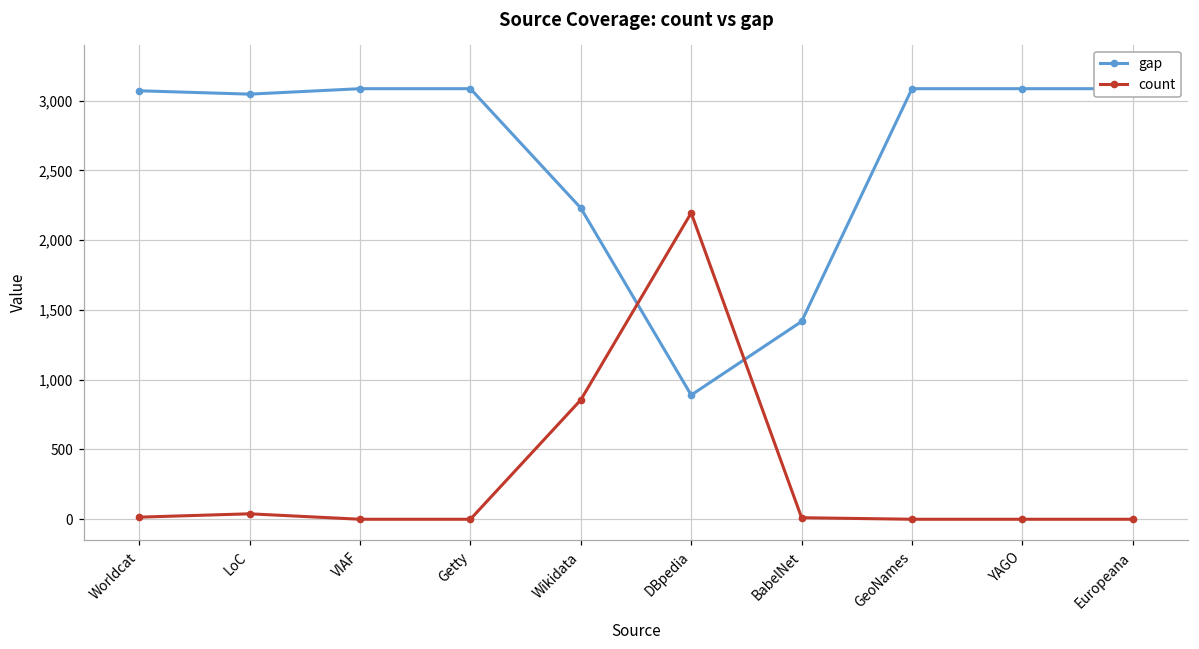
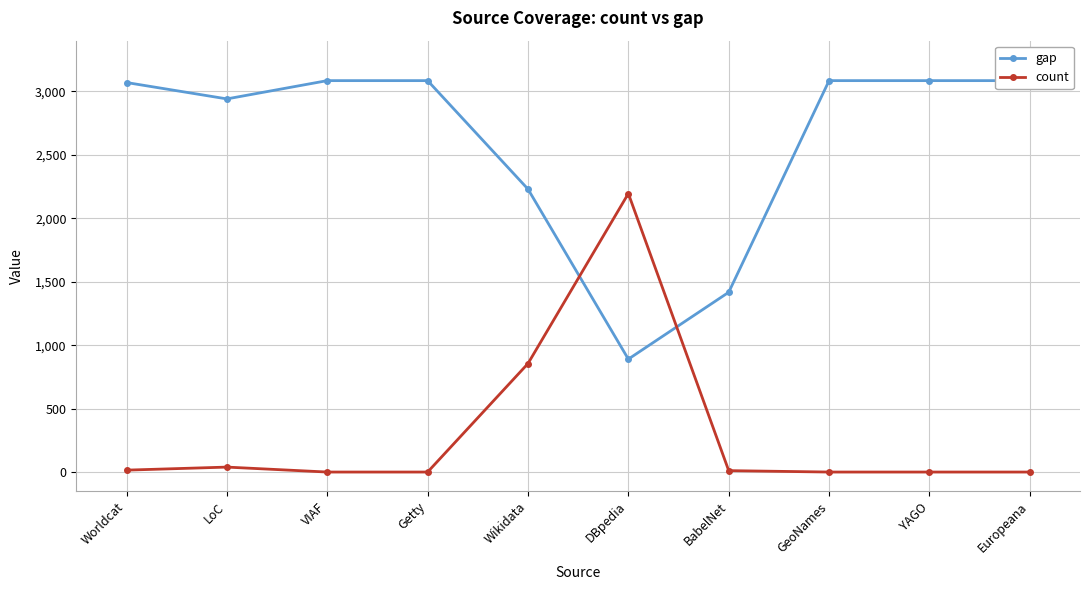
  {
    "gap": {
      "Worldcat": "3,070",
-     "LoC": "3,050",
+     "LoC": "2,940",
      "VIAF": "3,090",
      "Getty": "3,090",
      "Wikidata": "2,230",
      "DBpedia": "890",
      "BabelNet": "1,420",
      "GeoNames": "3,090",
      "YAGO": "3,090"
    },
    "count": {
      "Worldcat": "20",
      "LoC": "40",
      "VIAF": "0",
      "Getty": "0",
      "Wikidata": "860",
      "DBpedia": "2,200",
      "BabelNet": "10",
      "GeoNames": "0",
      "YAGO": "0",
      "Europeana": "0"
    }
  }
